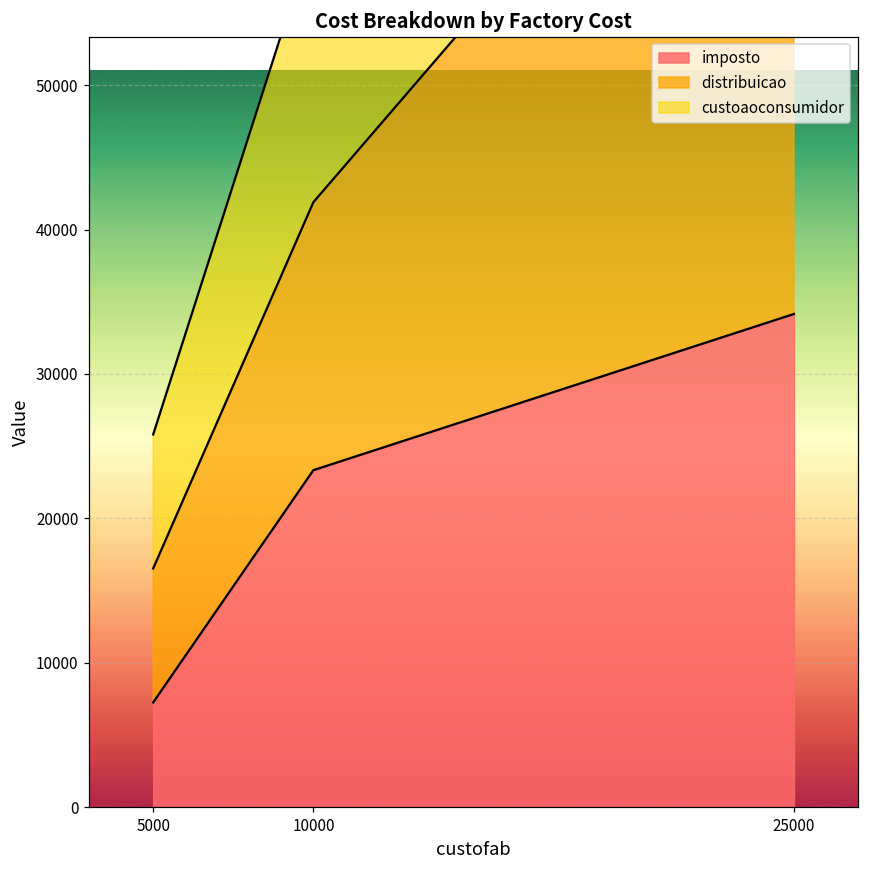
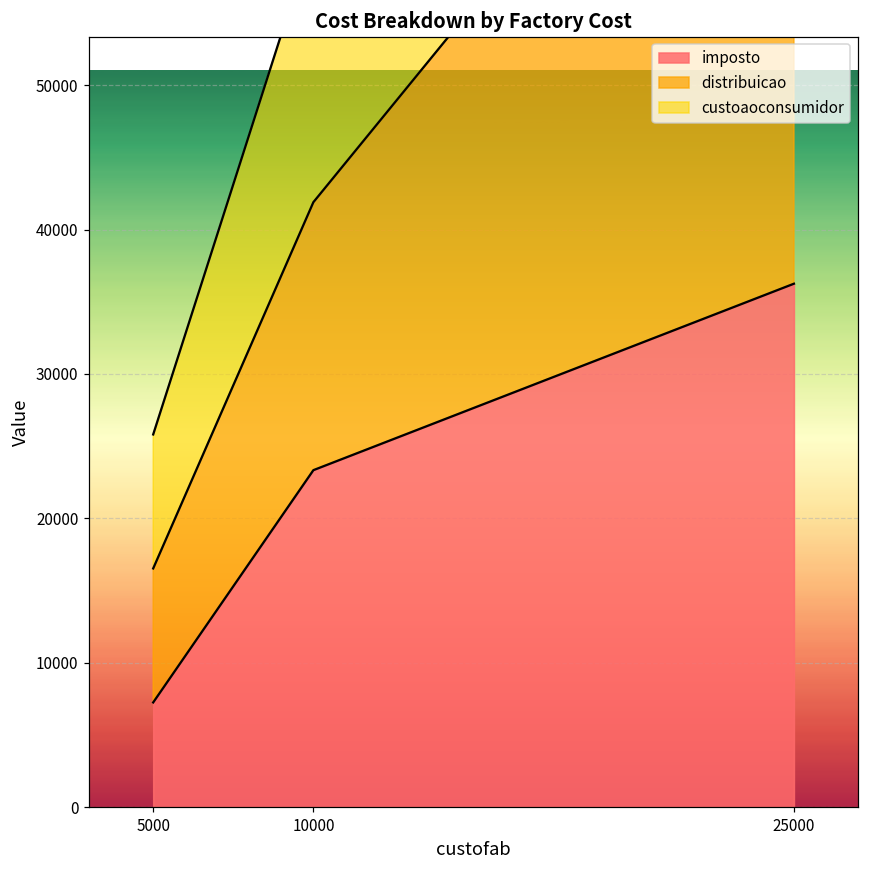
  {
    "imposto": {
      "5000": 7300,
      "10000": 23300,
-     "25000": 34200
+     "25000": 36300
    }
  }
